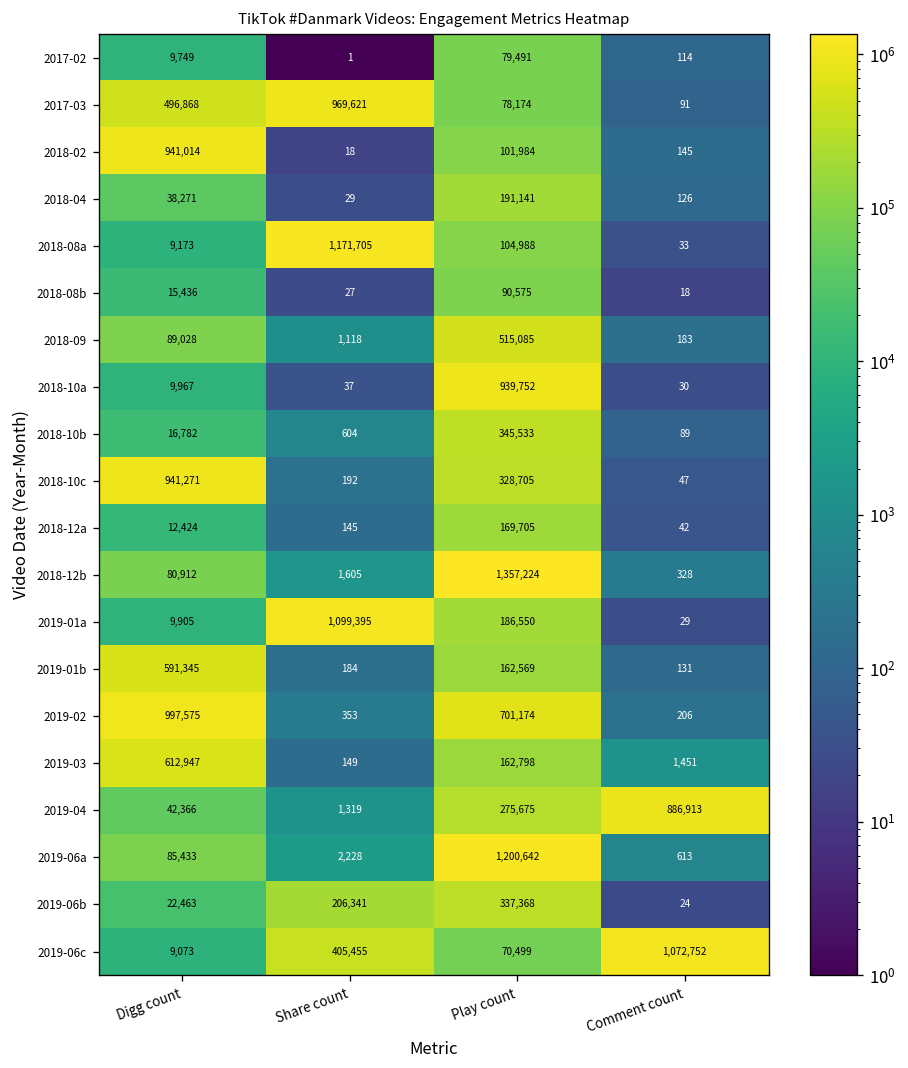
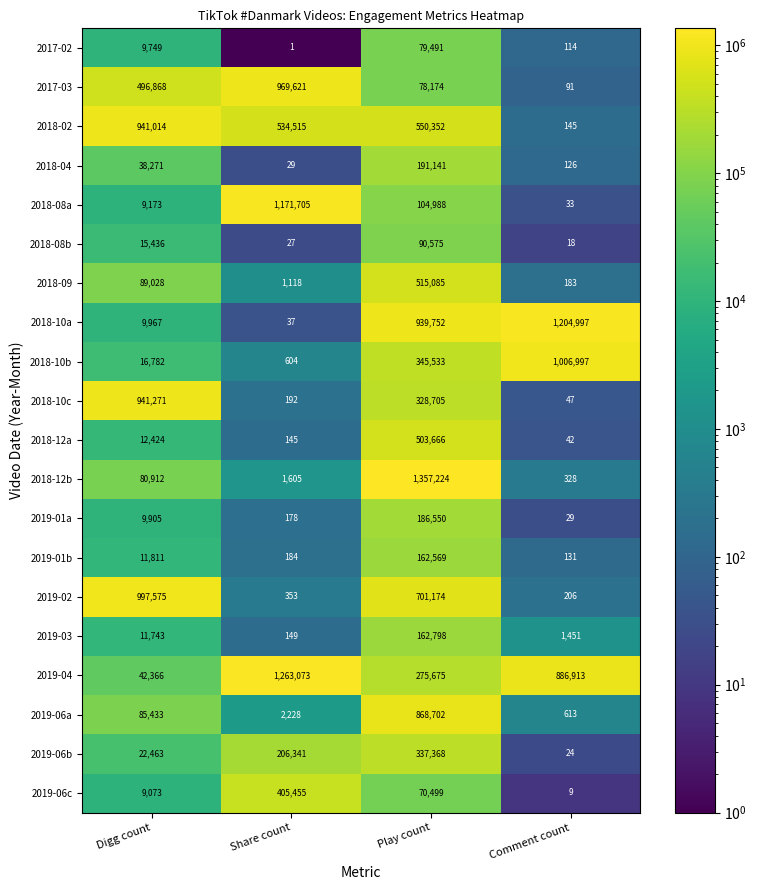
  {
    "2017-02": {
      "Digg count": "9,749",
      "Share count": "1",
      "Play count": "79,491",
      "Comment count": "114"
    },
    "2017-03": {
      "Digg count": "496,868",
      "Share count": "969,621",
      "Play count": "78,174",
      "Comment count": "91"
    },
    "2018-02": {
      "Digg count": "941,014",
-     "Share count": "18",
-     "Play count": "101,984",
+     "Share count": "534,515",
+     "Play count": "550,352",
      "Comment count": "145"
    },
    "2018-04": {
      "Digg count": "38,271",
      "Share count": "29",
      "Play count": "191,141",
      "Comment count": "126"
    },
    "2018-08a": {
      "Digg count": "9,173",
      "Share count": "1,171,705",
      "Play count": "104,988",
      "Comment count": "33"
    },
    "2018-08b": {
      "Digg count": "15,436",
      "Share count": "27",
      "Play count": "90,575",
      "Comment count": "18"
    },
    "2018-09": {
      "Digg count": "89,028",
      "Share count": "1,118",
      "Play count": "515,085",
      "Comment count": "183"
    },
    "2018-10a": {
      "Digg count": "9,967",
      "Share count": "37",
      "Play count": "939,752",
-     "Comment count": "30"
+     "Comment count": "1,204,997"
    },
    "2018-10b": {
      "Digg count": "16,782",
      "Share count": "604",
      "Play count": "345,533",
-     "Comment count": "89"
+     "Comment count": "1,006,997"
    },
    "2018-10c": {
      "Digg count": "941,271",
      "Share count": "192",
      "Play count": "328,705",
      "Comment count": "47"
    },
    "2018-12a": {
      "Digg count": "12,424",
      "Share count": "145",
-     "Play count": "169,705",
+     "Play count": "503,666",
      "Comment count": "42"
    },
    "2018-12b": {
      "Digg count": "80,912",
      "Share count": "1,605",
      "Play count": "1,357,224",
      "Comment count": "328"
    },
    "2019-01a": {
      "Digg count": "9,905",
-     "Share count": "1,099,395",
+     "Share count": "178",
      "Play count": "186,550",
      "Comment count": "29"
    },
    "2019-01b": {
-     "Digg count": "591,345",
+     "Digg count": "11,811",
      "Share count": "184",
      "Play count": "162,569",
      "Comment count": "131"
    },
    "2019-02": {
      "Digg count": "997,575",
      "Share count": "353",
      "Play count": "701,174",
      "Comment count": "206"
    },
    "2019-03": {
-     "Digg count": "612,947",
+     "Digg count": "11,743",
      "Share count": "149",
      "Play count": "162,798",
      "Comment count": "1,451"
    },
    "2019-04": {
      "Digg count": "42,366",
-     "Share count": "1,319",
+     "Share count": "1,263,073",
      "Play count": "275,675",
      "Comment count": "886,913"
    },
    "2019-06a": {
      "Digg count": "85,433",
      "Share count": "2,228",
-     "Play count": "1,200,642",
+     "Play count": "868,702",
      "Comment count": "613"
    },
    "2019-06b": {
      "Digg count": "22,463",
      "Share count": "206,341",
      "Play count": "337,368",
      "Comment count": "24"
    },
    "2019-06c": {
      "Digg count": "9,073",
      "Share count": "405,455",
      "Play count": "70,499",
-     "Comment count": "1,072,752"
+     "Comment count": "9"
    }
  }
